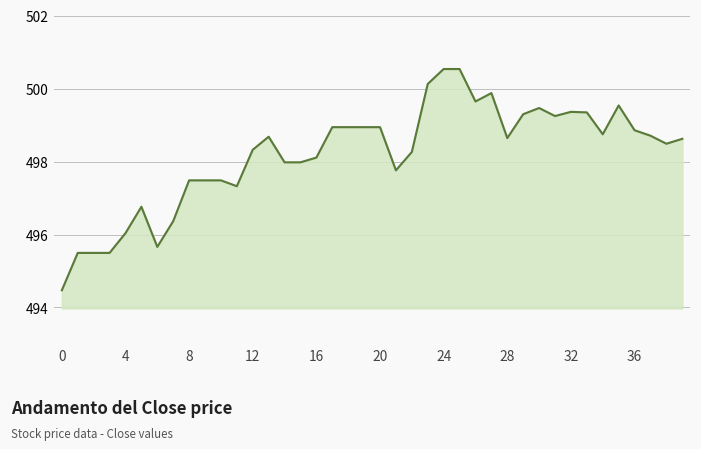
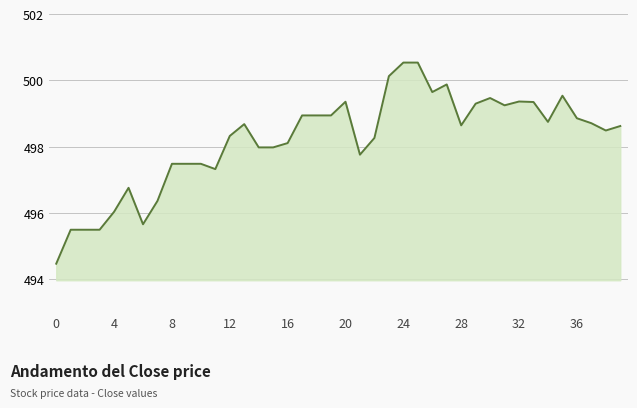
  {
    "0": 494.5,
    "4": 496.0,
    "8": 497.5,
    "12": 498.3,
    "16": 498.1,
-   "20": 498.9,
+   "20": 499.4,
    "24": 500.5,
    "28": 498.6,
    "32": 499.4,
    "36": 498.9
  }
